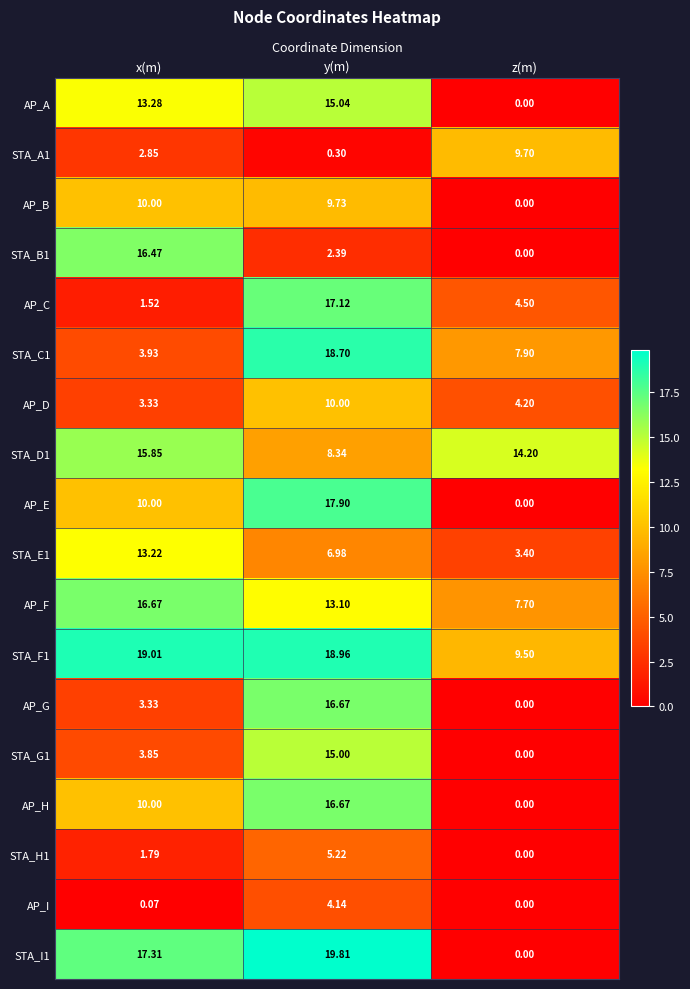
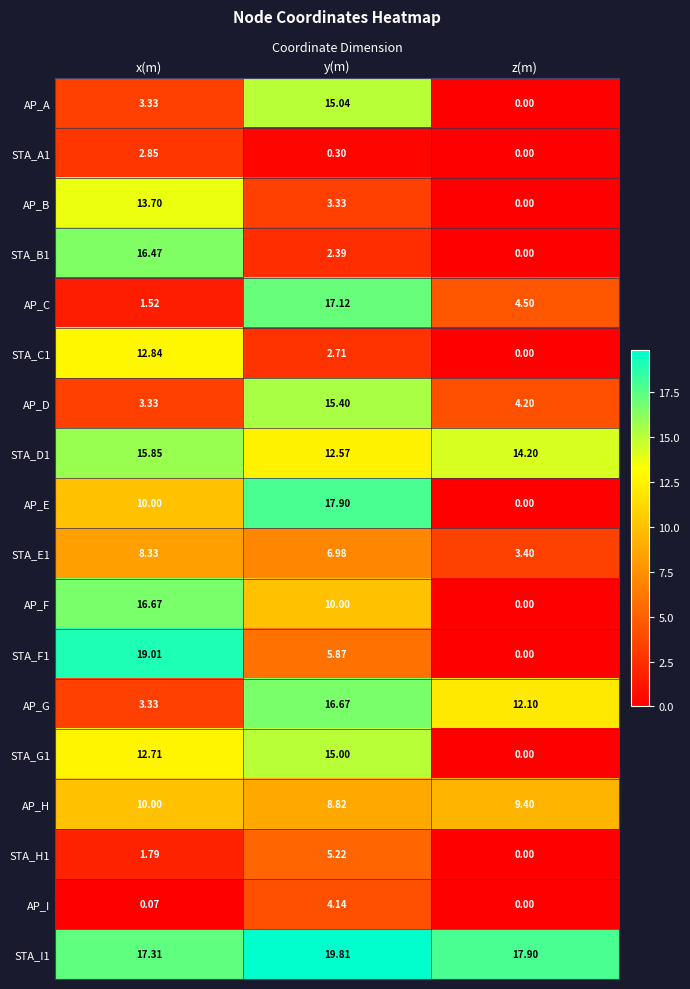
  {
    "AP_A": {
-     "x(m)": 13.28,
+     "x(m)": 3.33,
      "y(m)": 15.04,
      "z(m)": 0.00
    },
    "STA_A1": {
      "x(m)": 2.85,
      "y(m)": 0.30,
-     "z(m)": 9.70
+     "z(m)": 0.00
    },
    "AP_B": {
-     "x(m)": 10.00,
-     "y(m)": 9.73,
+     "x(m)": 13.70,
+     "y(m)": 3.33,
      "z(m)": 0.00
    },
    "STA_B1": {
      "x(m)": 16.47,
      "y(m)": 2.39,
      "z(m)": 0.00
    },
    "AP_C": {
      "x(m)": 1.52,
      "y(m)": 17.12,
      "z(m)": 4.50
    },
    "STA_C1": {
-     "x(m)": 3.93,
-     "y(m)": 18.70,
-     "z(m)": 7.90
+     "x(m)": 12.84,
+     "y(m)": 2.71,
+     "z(m)": 0.00
    },
    "AP_D": {
      "x(m)": 3.33,
-     "y(m)": 10.00,
+     "y(m)": 15.40,
      "z(m)": 4.20
    },
    "STA_D1": {
      "x(m)": 15.85,
-     "y(m)": 8.34,
+     "y(m)": 12.57,
      "z(m)": 14.20
    },
    "AP_E": {
      "x(m)": 10.00,
      "y(m)": 17.90,
      "z(m)": 0.00
    },
    "STA_E1": {
-     "x(m)": 13.22,
+     "x(m)": 8.33,
      "y(m)": 6.98,
      "z(m)": 3.40
    },
    "AP_F": {
      "x(m)": 16.67,
-     "y(m)": 13.10,
-     "z(m)": 7.70
+     "y(m)": 10.00,
+     "z(m)": 0.00
    },
    "STA_F1": {
      "x(m)": 19.01,
-     "y(m)": 18.96,
-     "z(m)": 9.50
+     "y(m)": 5.87,
+     "z(m)": 0.00
    },
    "AP_G": {
      "x(m)": 3.33,
      "y(m)": 16.67,
-     "z(m)": 0.00
+     "z(m)": 12.10
    },
    "STA_G1": {
-     "x(m)": 3.85,
+     "x(m)": 12.71,
      "y(m)": 15.00,
      "z(m)": 0.00
    },
    "AP_H": {
      "x(m)": 10.00,
-     "y(m)": 16.67,
-     "z(m)": 0.00
+     "y(m)": 8.82,
+     "z(m)": 9.40
    },
    "STA_H1": {
      "x(m)": 1.79,
      "y(m)": 5.22,
      "z(m)": 0.00
    },
    "AP_I": {
      "x(m)": 0.07,
      "y(m)": 4.14,
      "z(m)": 0.00
    },
    "STA_I1": {
      "x(m)": 17.31,
      "y(m)": 19.81,
-     "z(m)": 0.00
+     "z(m)": 17.90
    }
  }
